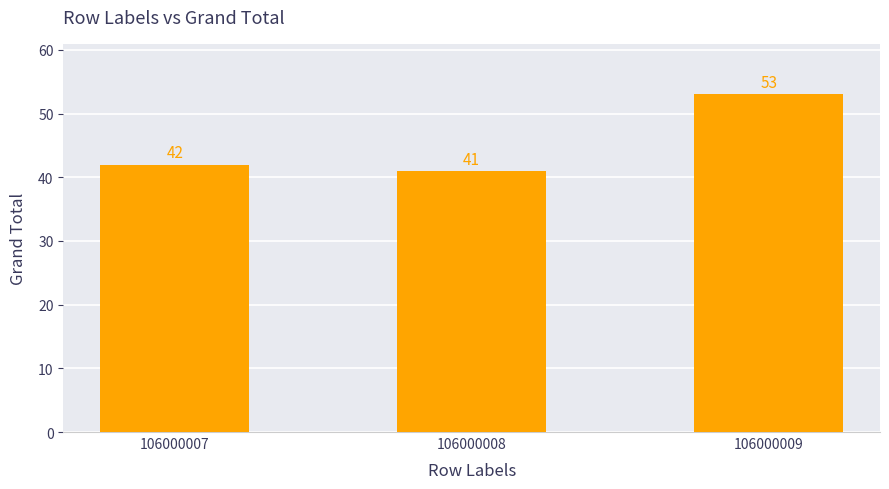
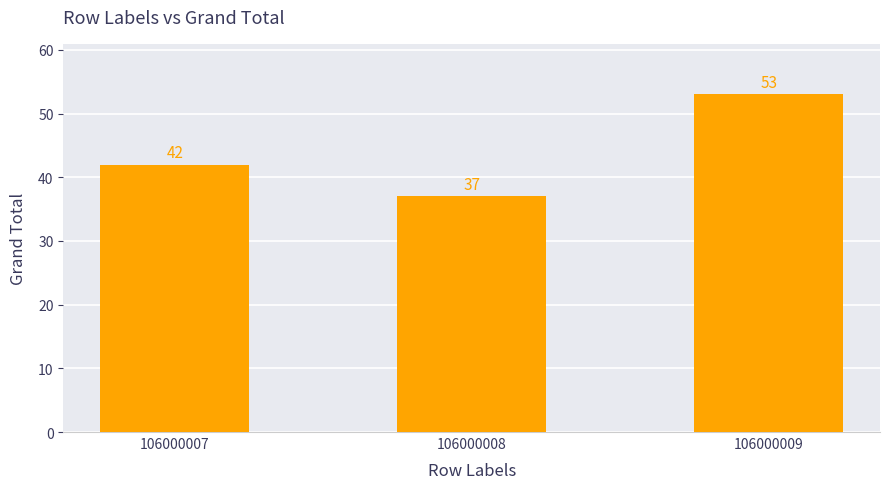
  {
    "106000007": 42,
-   "106000008": 41,
+   "106000008": 37,
    "106000009": 53
  }
